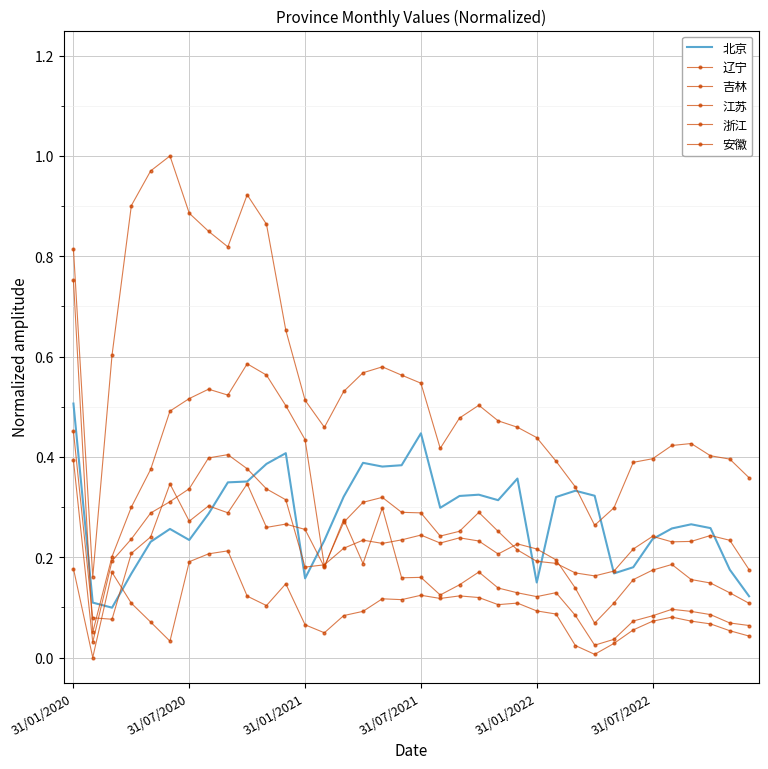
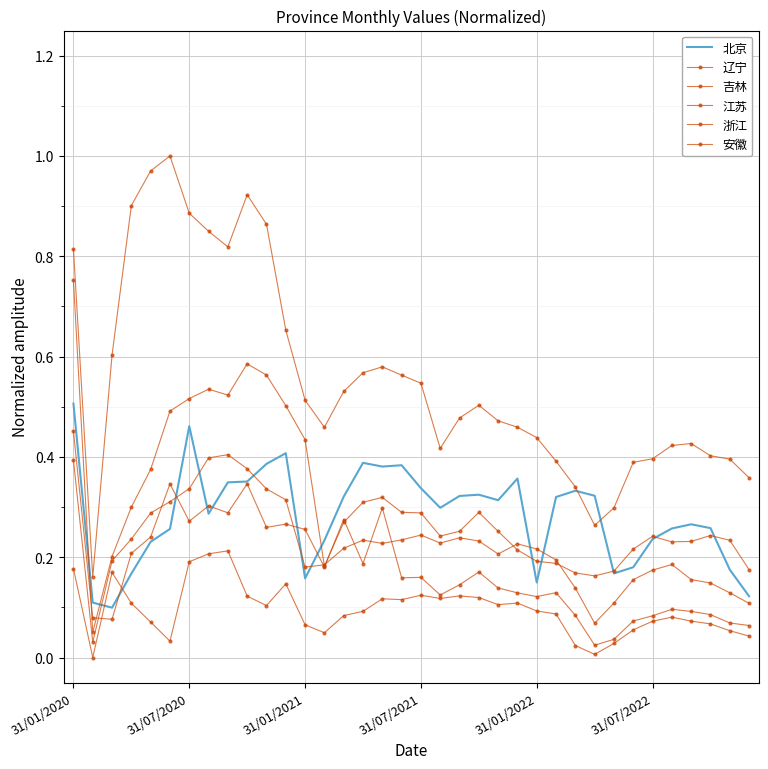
  {
    "北京": {
      "31/01/2020": 0.51,
-     "31/07/2020": 0.23,
+     "31/07/2020": 0.46,
      "31/01/2021": 0.16,
-     "31/07/2021": 0.45,
+     "31/07/2021": 0.34,
      "31/01/2022": 0.15,
      "31/07/2022": 0.24
    }
  }
